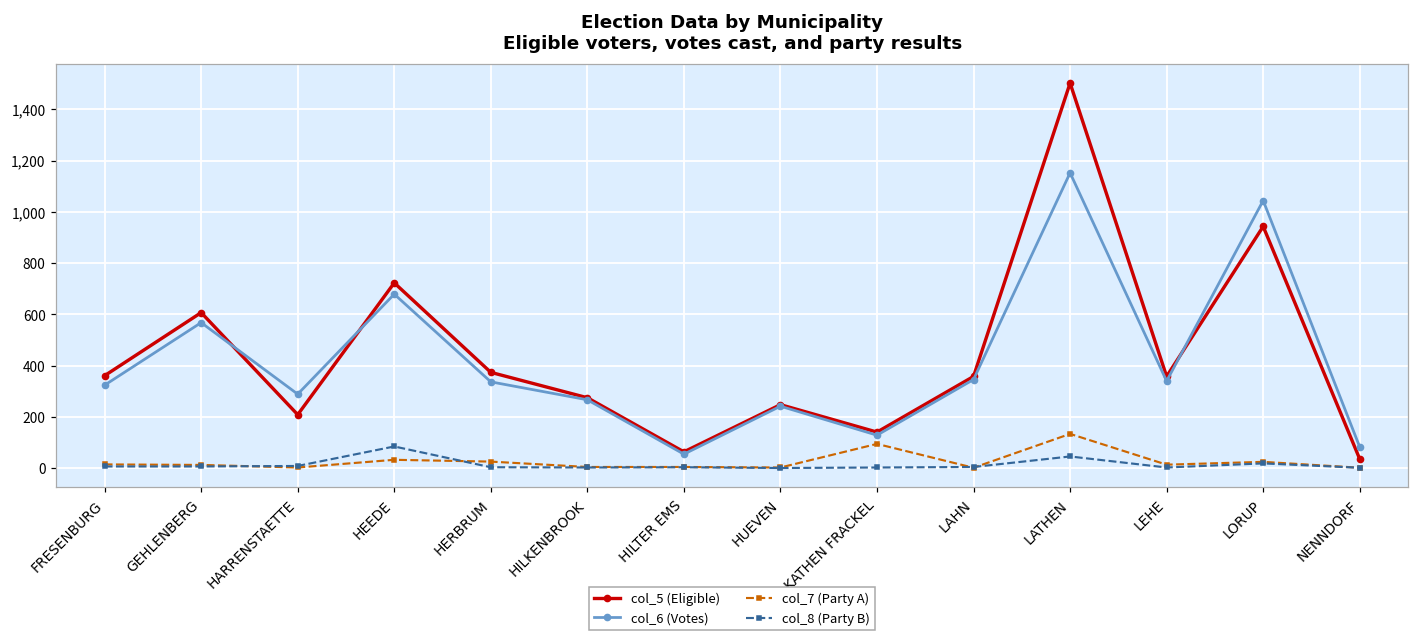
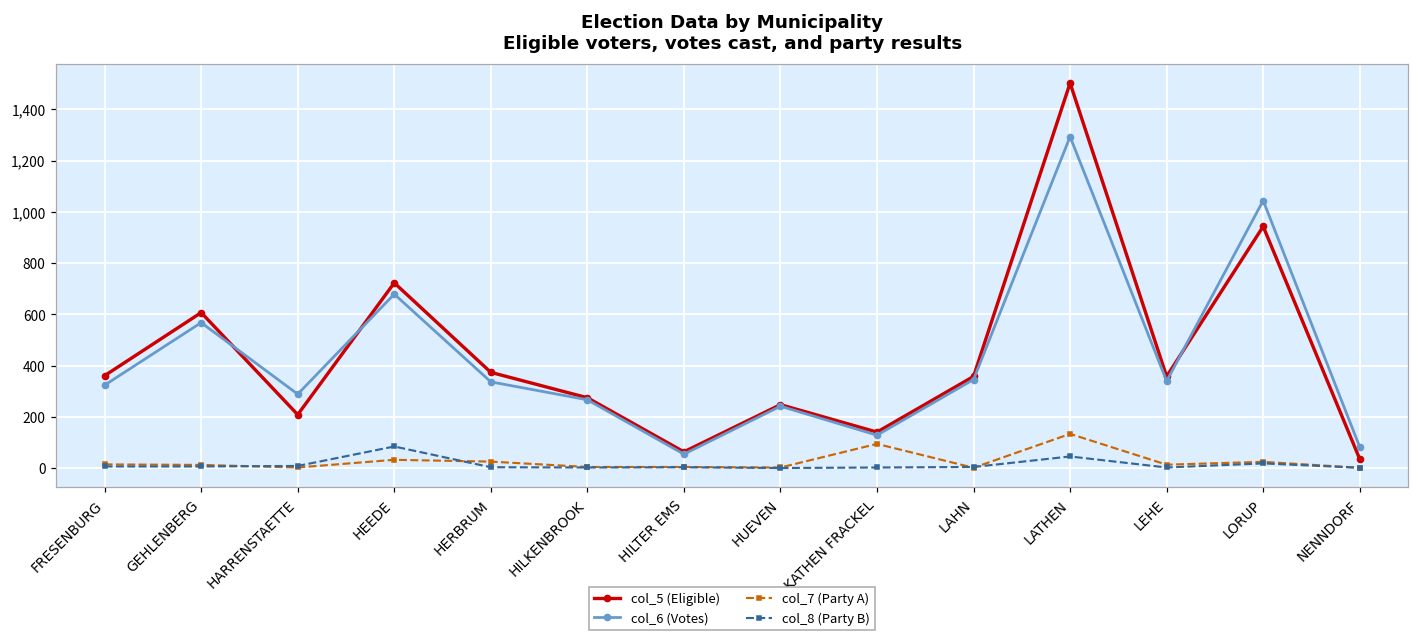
  {
    "col_5 (Eligible)": {
      "FRESENBURG": "360",
      "GEHLENBERG": "610",
      "HARRENSTAETTE": "210",
      "HEEDE": "720",
      "HERBRUM": "370",
      "KATHEN FRACKEL": "140",
      "LAHN": "360",
      "LATHEN": "1,500",
      "LEHE": "360",
      "LORUP": "940",
      "NENNDORF": "40"
    },
    "col_6 (Votes)": {
      "FRESENBURG": "320",
      "GEHLENBERG": "570",
      "HARRENSTAETTE": "290",
      "HEEDE": "680",
      "HERBRUM": "340",
      "KATHEN FRACKEL": "130",
      "LAHN": "350",
-     "LATHEN": "1,150",
+     "LATHEN": "1,290",
      "LEHE": "340",
      "LORUP": "1,040",
      "NENNDORF": "80"
    },
    "col_7 (Party A)": {
      "HEEDE": "30",
      "HERBRUM": "30",
      "KATHEN FRACKEL": "100",
      "LATHEN": "130"
    },
    "col_8 (Party B)": {
      "HEEDE": "90",
      "HERBRUM": "0",
      "KATHEN FRACKEL": "0",
      "LATHEN": "50"
    }
  }
